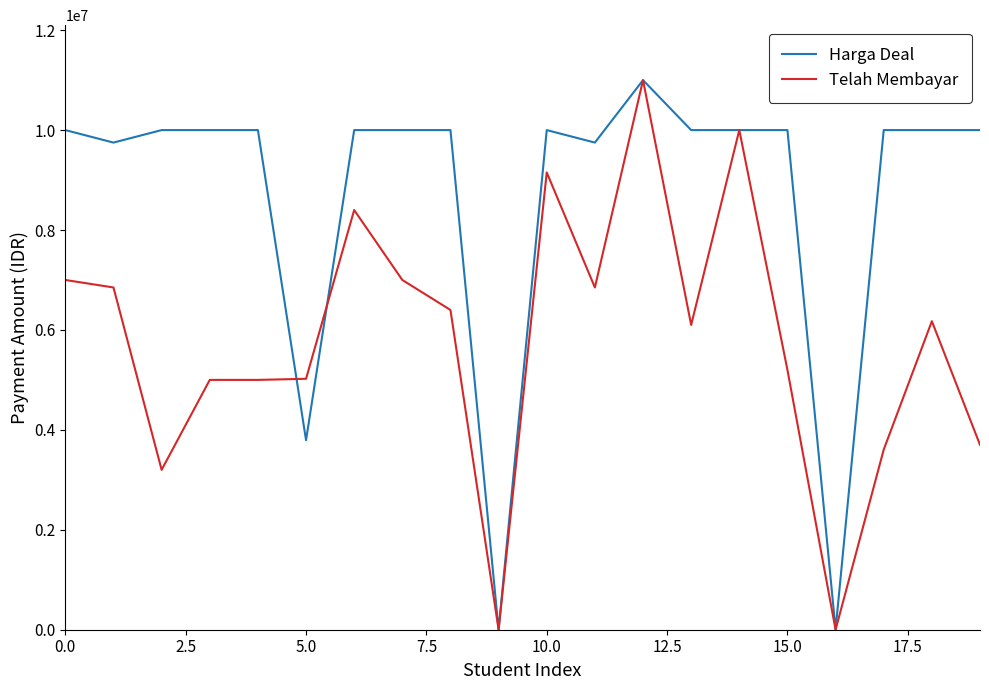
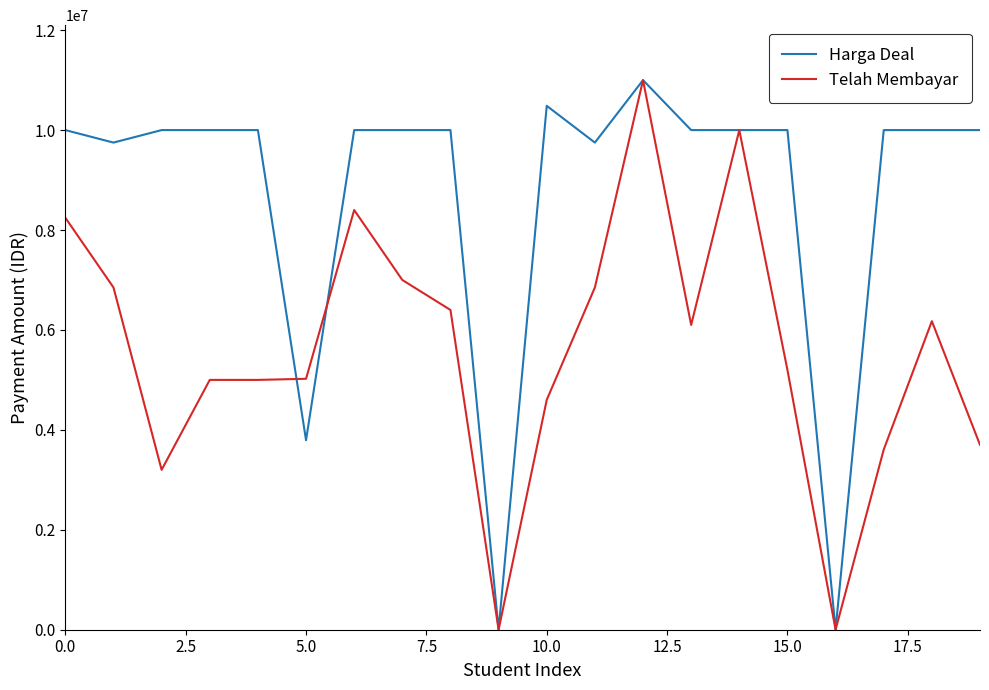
  {
    "Harga Deal": {
      "0.0": 10000000,
      "5.0": 3800000,
-     "10.0": 10000000,
+     "10.0": 10500000,
      "15.0": 10000000
    },
    "Telah Membayar": {
-     "0.0": 7000000,
+     "0.0": 8200000,
      "5.0": 5000000,
-     "10.0": 9200000,
+     "10.0": 4600000,
      "15.0": 5200000
    }
  }
